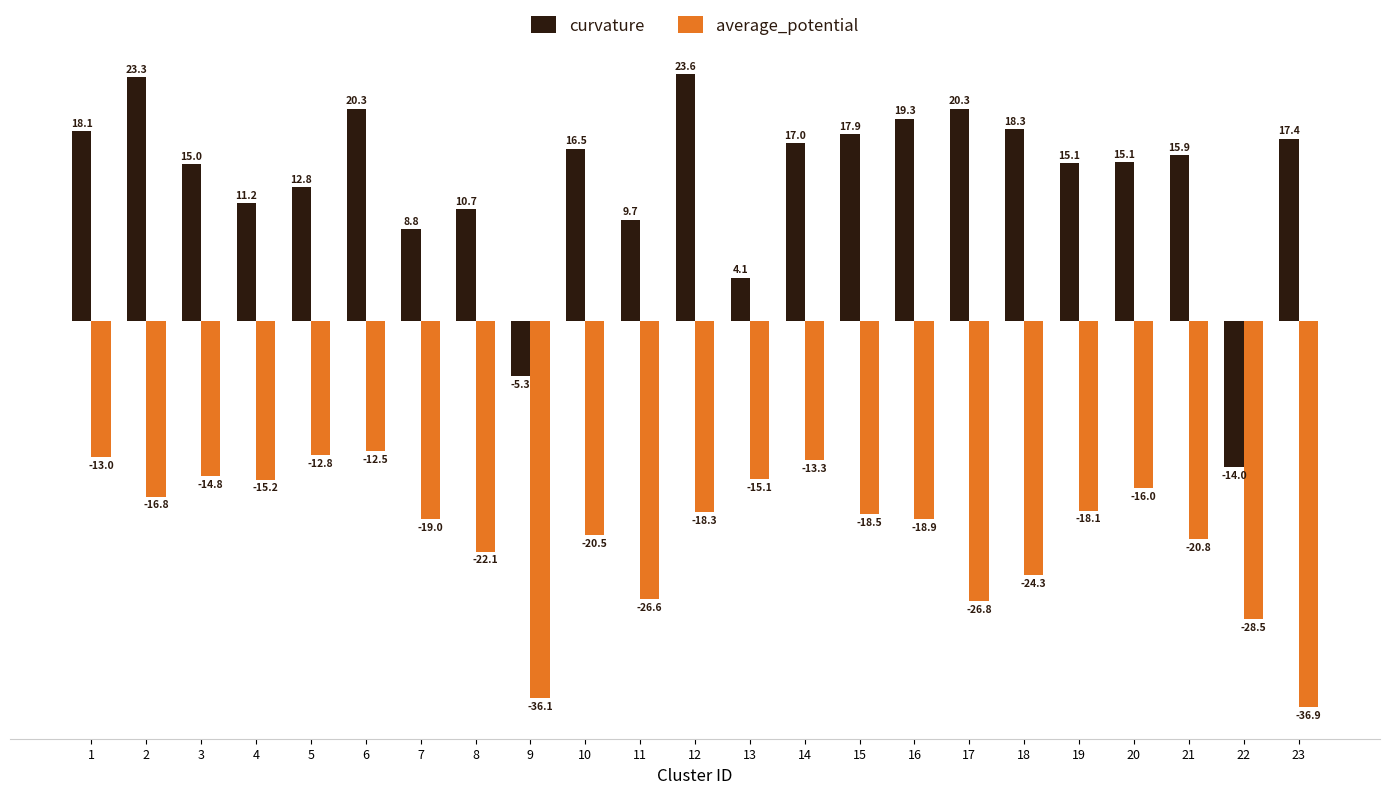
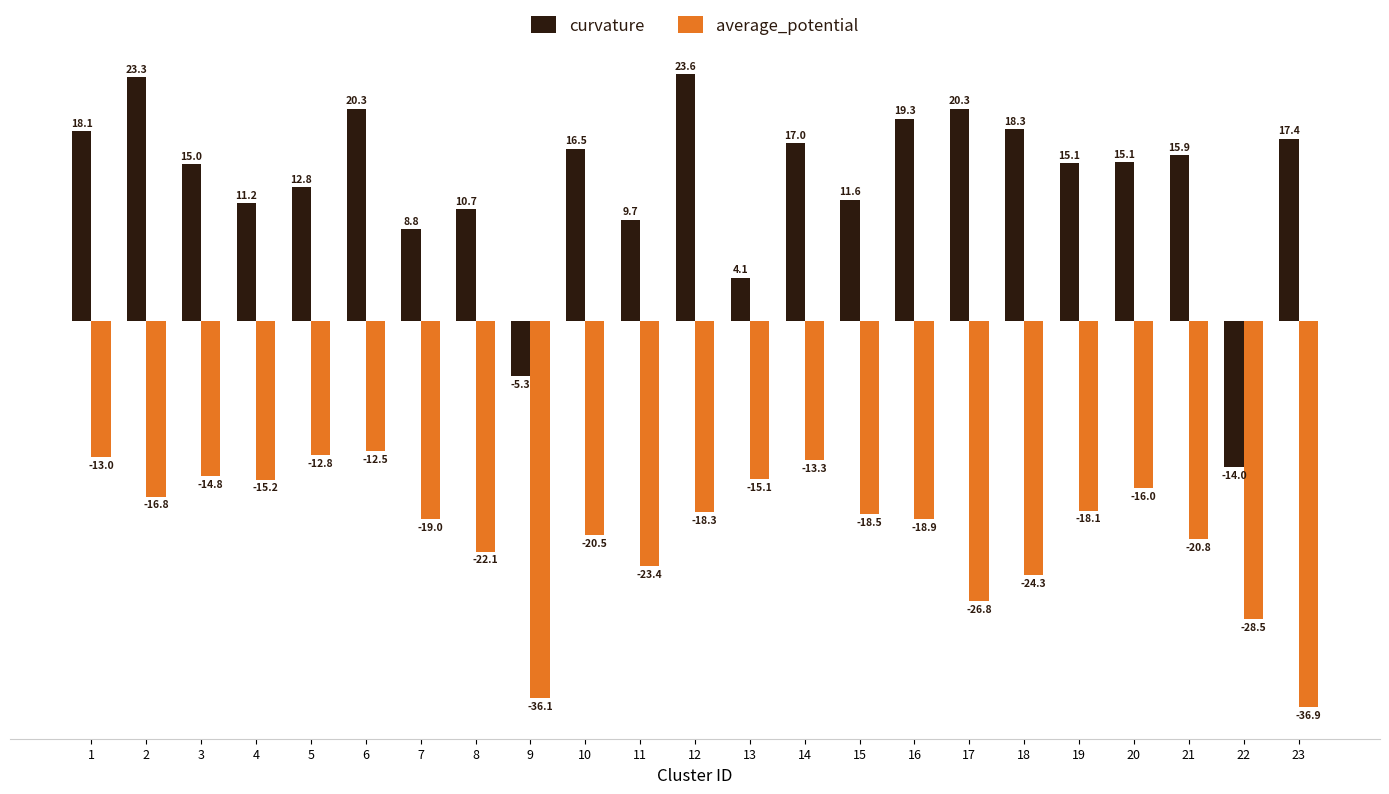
  {
    "curvature": {
      "1": 18.1,
      "2": 23.3,
      "3": 15.0,
      "4": 11.2,
      "5": 12.8,
      "6": 20.3,
      "7": 8.8,
      "8": 10.7,
      "9": -5.3,
      "10": 16.5,
      "11": 9.7,
      "12": 23.6,
      "13": 4.1,
      "14": 17.0,
-     "15": 17.9,
+     "15": 11.6,
      "16": 19.3,
      "17": 20.3,
      "18": 18.3,
      "19": 15.1,
      "20": 15.1,
      "21": 15.9,
      "22": -14.0,
      "23": 17.4
    },
    "average_potential": {
      "1": -13.0,
      "2": -16.8,
      "3": -14.8,
      "4": -15.2,
      "5": -12.8,
      "6": -12.5,
      "7": -19.0,
      "8": -22.1,
      "9": -36.1,
      "10": -20.5,
-     "11": -26.6,
+     "11": -23.4,
      "12": -18.3,
      "13": -15.1,
      "14": -13.3,
      "15": -18.5,
      "16": -18.9,
      "17": -26.8,
      "18": -24.3,
      "19": -18.1,
      "20": -16.0,
      "21": -20.8,
      "22": -28.5,
      "23": -36.9
    }
  }
